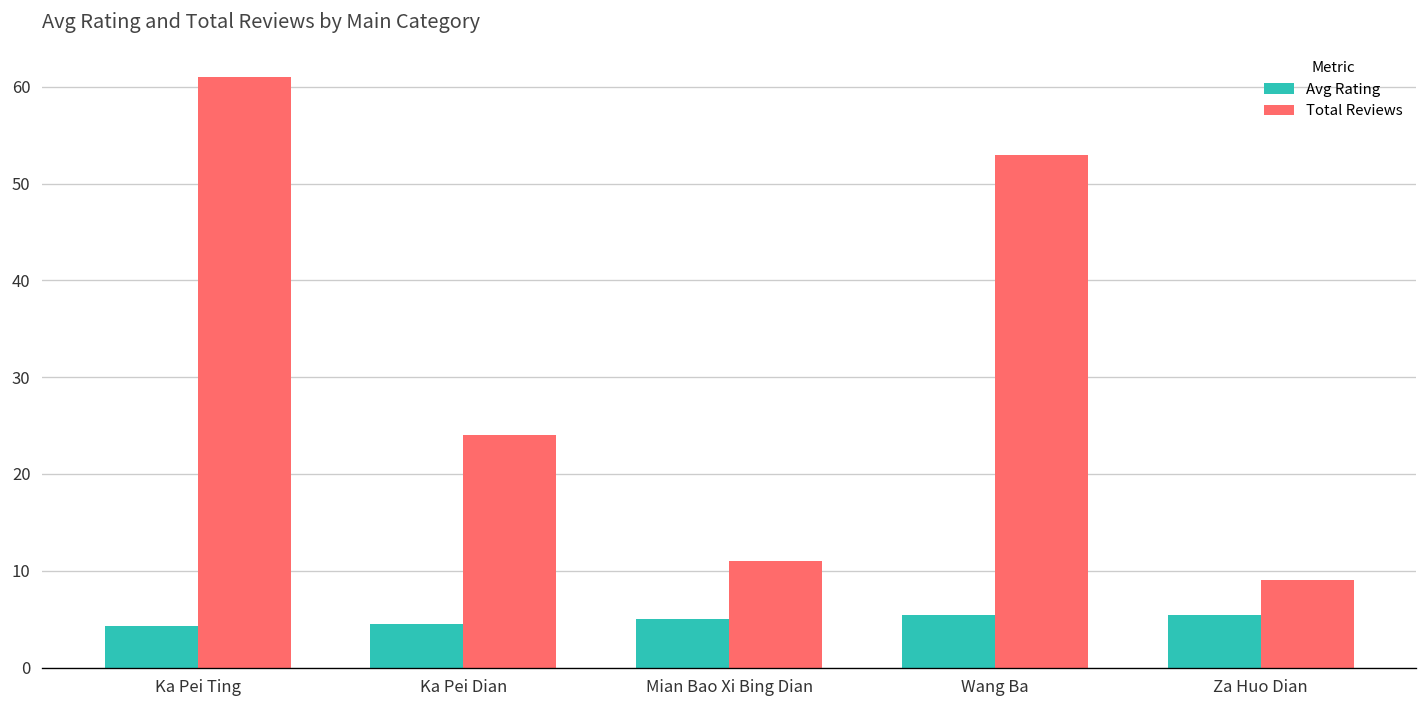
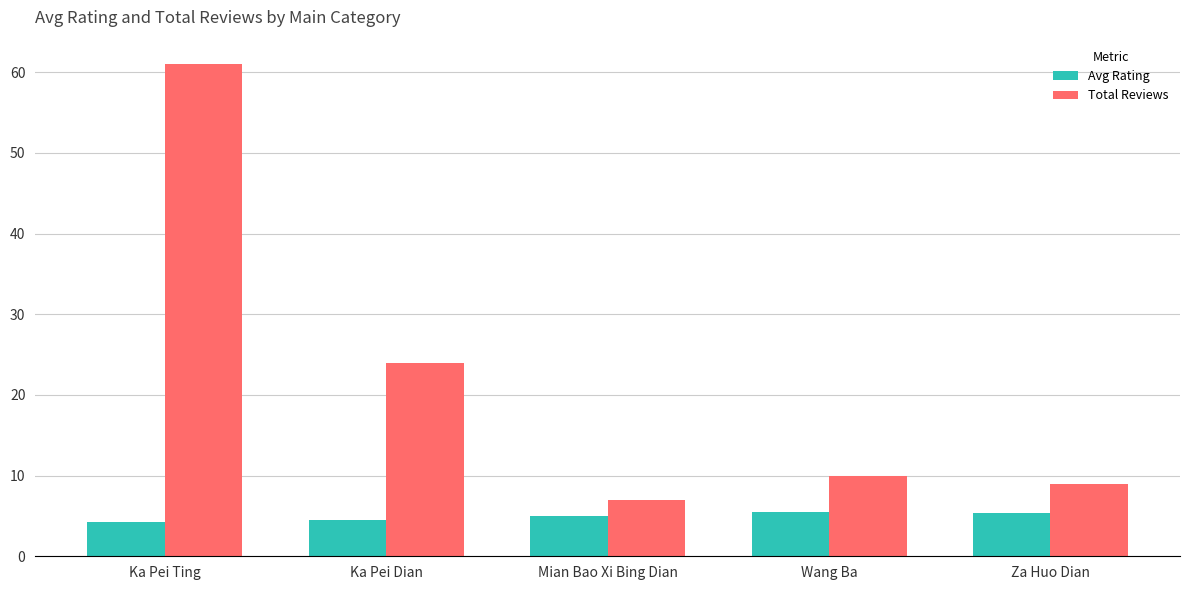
  {
    "Avg Rating": {
      "Ka Pei Ting": 4,
      "Ka Pei Dian": 4,
      "Mian Bao Xi Bing Dian": 5,
      "Wang Ba": 5,
      "Za Huo Dian": 5
    },
    "Total Reviews": {
      "Ka Pei Ting": 61,
      "Ka Pei Dian": 24,
-     "Mian Bao Xi Bing Dian": 11,
-     "Wang Ba": 53,
+     "Mian Bao Xi Bing Dian": 7,
+     "Wang Ba": 10,
      "Za Huo Dian": 9
    }
  }
